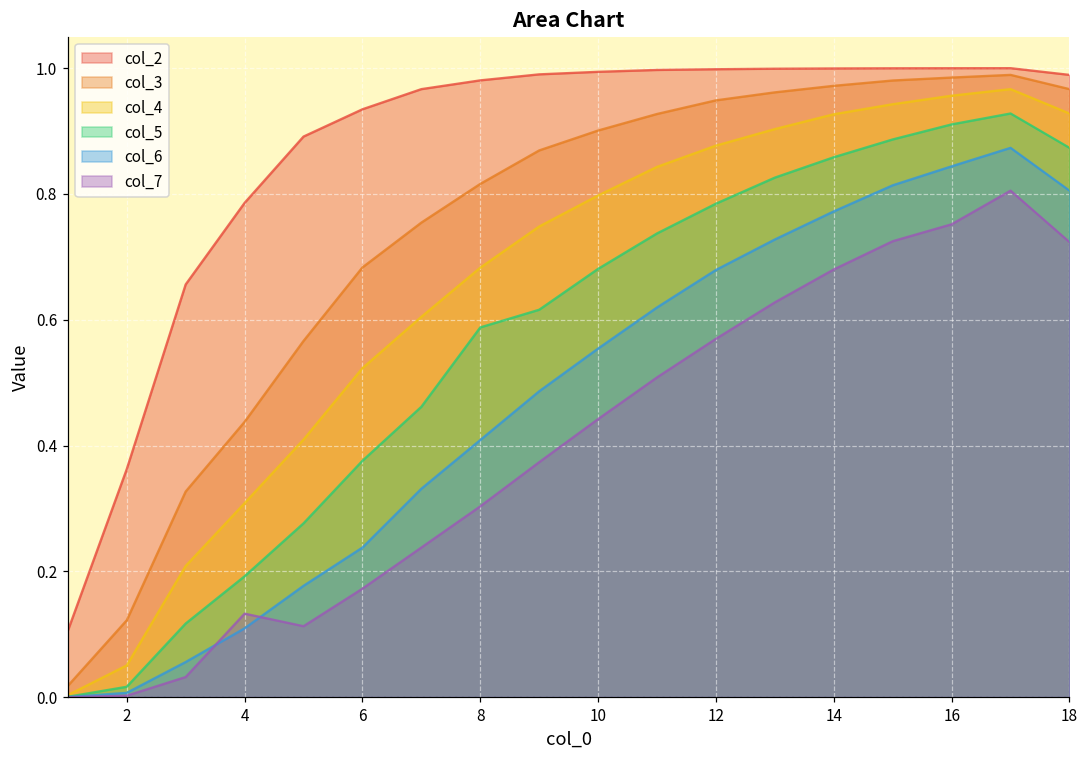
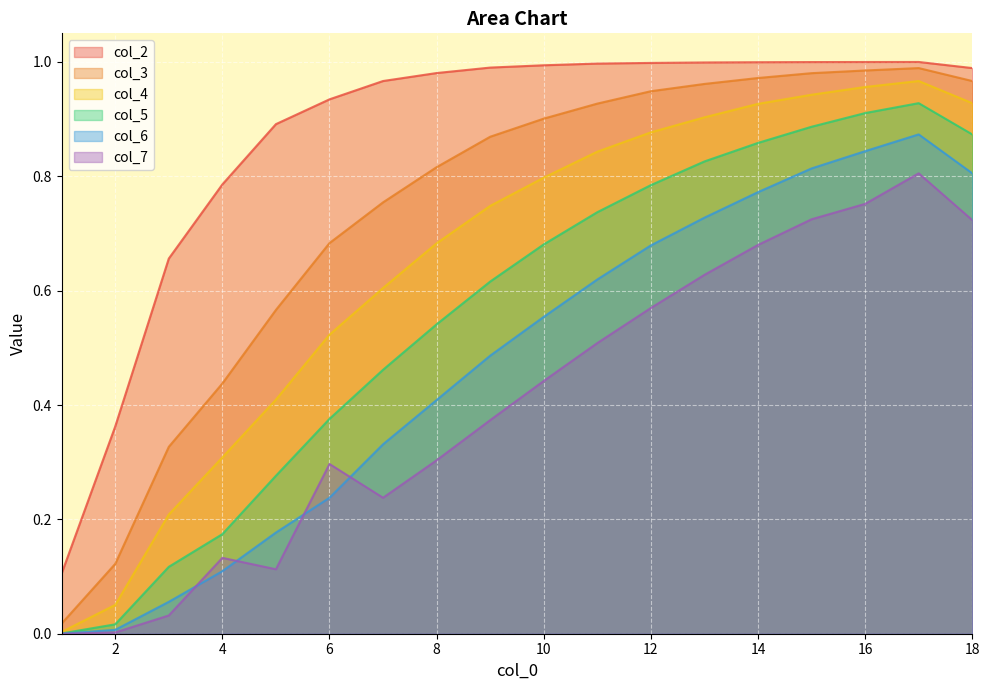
  {
    "col_5": {
      "2": 0.02,
-     "4": 0.19,
+     "4": 0.17,
      "6": 0.38,
-     "8": 0.59,
+     "8": 0.54,
      "10": 0.68,
      "12": 0.78,
      "14": 0.86,
      "16": 0.91,
      "18": 0.87
    },
    "col_6": {
      "2": 0.01,
      "4": 0.11,
      "6": 0.24,
      "8": 0.41,
      "10": 0.55,
      "12": 0.68,
      "14": 0.77,
      "16": 0.84,
      "18": 0.81
    },
    "col_7": {
      "2": 0.00,
      "4": 0.13,
-     "6": 0.17,
+     "6": 0.30,
      "8": 0.30,
      "10": 0.44,
      "12": 0.57,
      "14": 0.68,
      "16": 0.75,
      "18": 0.72
    }
  }
